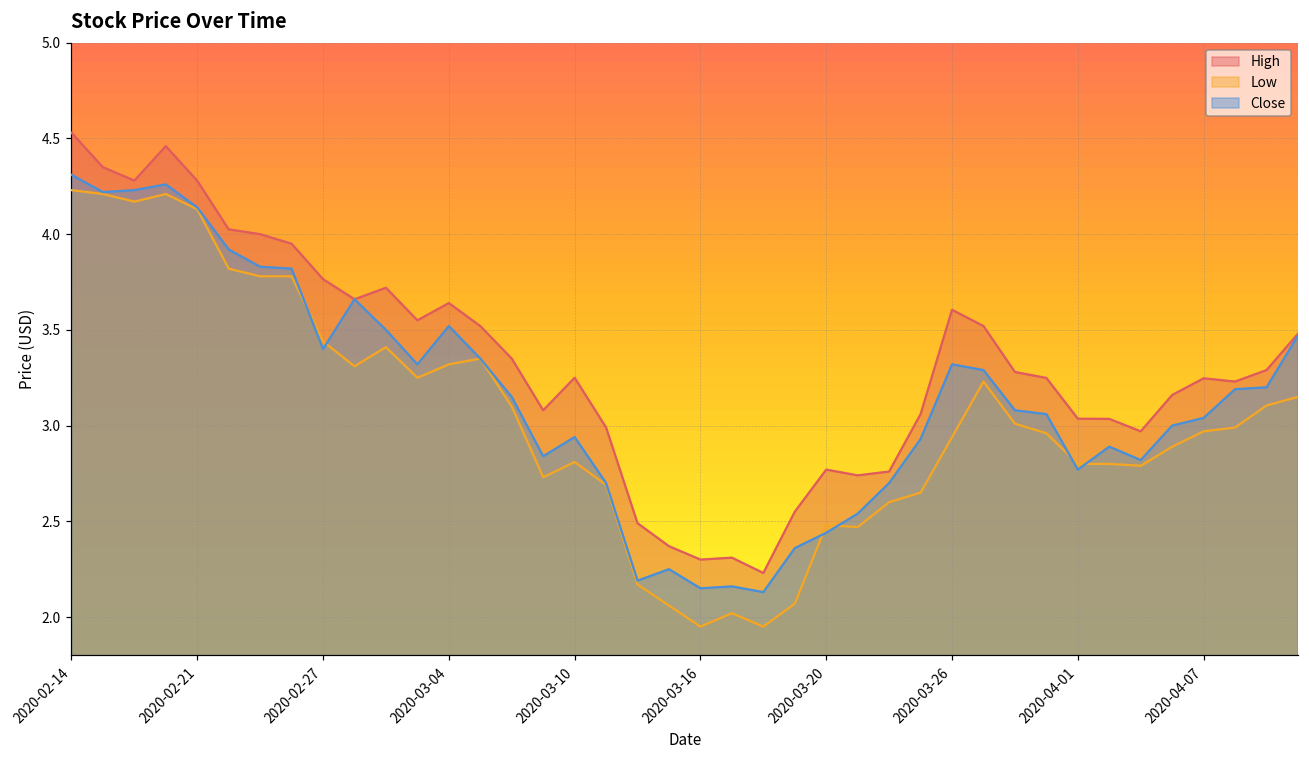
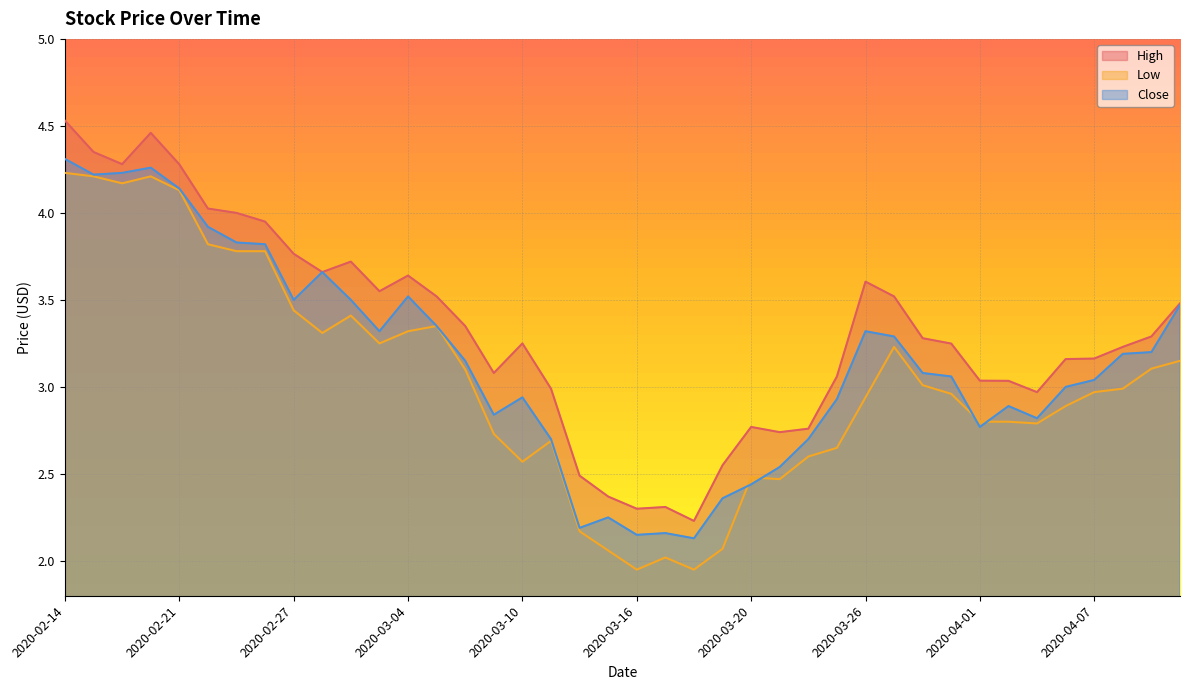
  {
    "High": {
      "2020-02-14": 4.53,
      "2020-02-21": 4.28,
      "2020-02-27": 3.77,
      "2020-03-04": 3.64,
      "2020-03-10": 3.25,
      "2020-03-16": 2.30,
      "2020-03-20": 2.77,
      "2020-03-26": 3.61,
      "2020-04-01": 3.04,
-     "2020-04-07": 3.25
+     "2020-04-07": 3.16
    },
    "Low": {
      "2020-02-14": 4.23,
      "2020-02-27": 3.44,
      "2020-03-04": 3.32,
-     "2020-03-10": 2.81,
+     "2020-03-10": 2.57,
      "2020-03-16": 1.95,
      "2020-03-20": 2.48,
      "2020-03-26": 2.94,
      "2020-04-01": 2.80,
      "2020-04-07": 2.97
    },
    "Close": {
      "2020-02-14": 4.3,
-     "2020-02-27": 3.4,
+     "2020-02-27": 3.5,
      "2020-03-04": 3.52,
      "2020-03-10": 2.94,
      "2020-03-16": 2.15,
      "2020-03-20": 2.44,
      "2020-03-26": 3.32,
      "2020-04-01": 2.77,
      "2020-04-07": 3.04
    }
  }
